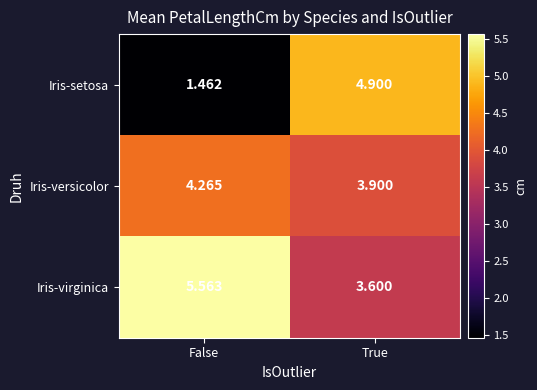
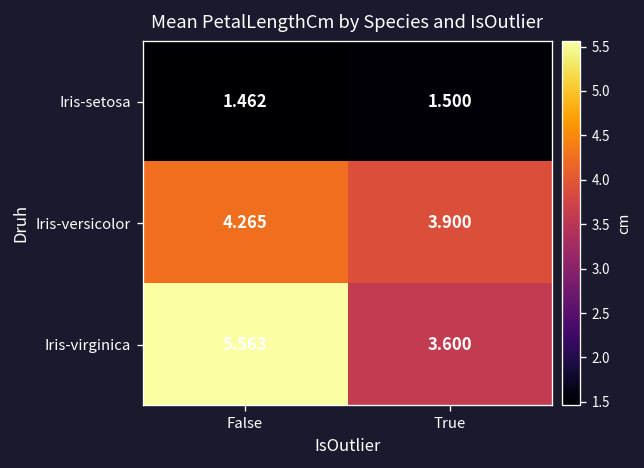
  {
    "Iris-setosa": {
      "False": 1.462,
-     "True": 4.900
+     "True": 1.500
    },
    "Iris-versicolor": {
      "False": 4.265,
      "True": 3.900
    },
    "Iris-virginica": {
      "False": 5.563,
      "True": 3.600
    }
  }
